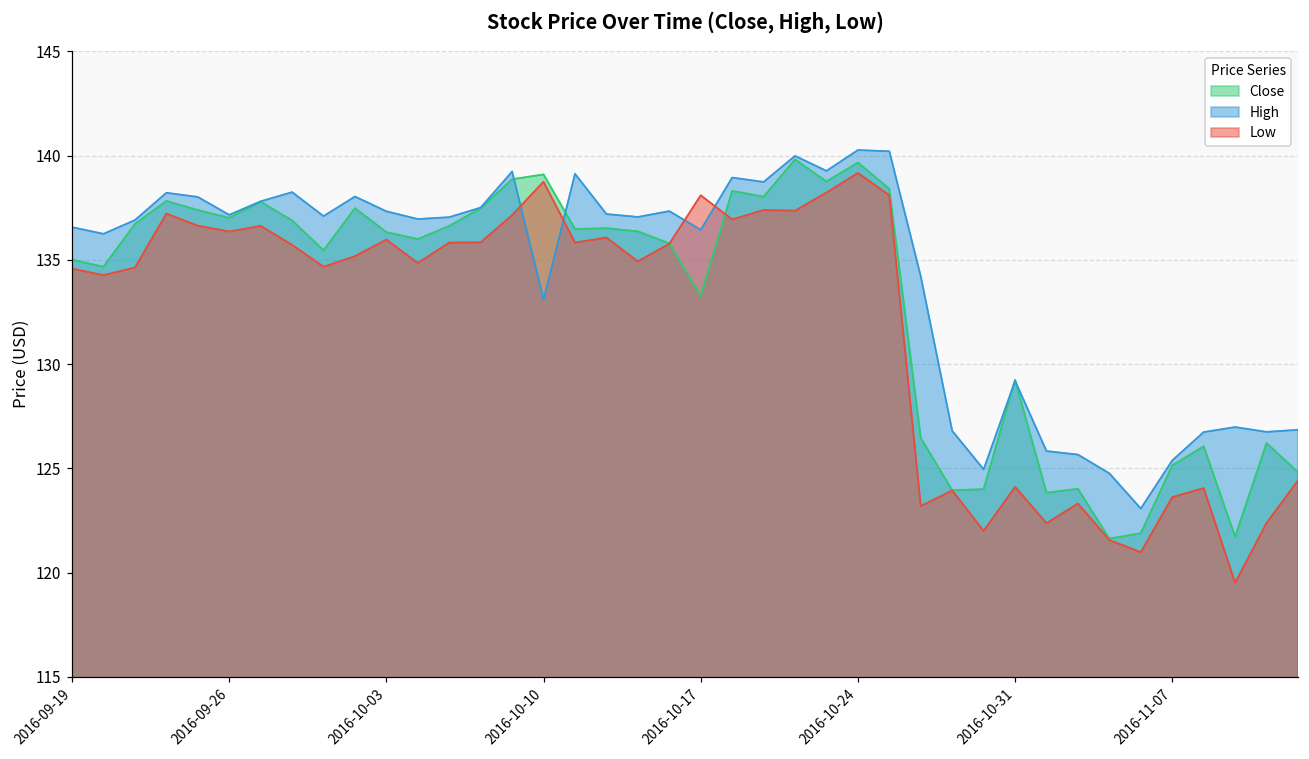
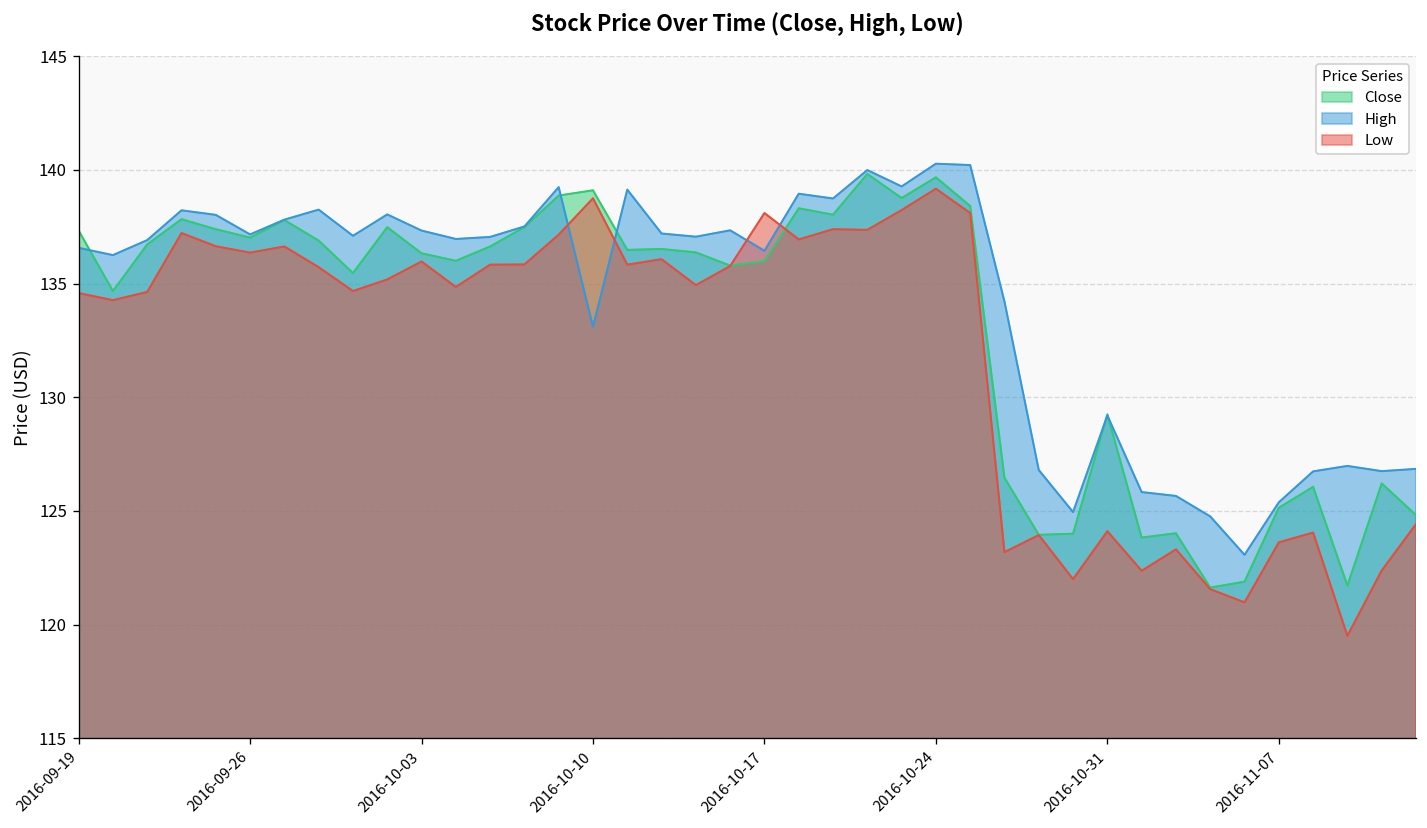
  {
    "Close": {
-     "2016-09-19": 135.0,
+     "2016-09-19": 137.3,
      "2016-09-26": 137.0,
      "2016-10-03": 136.3,
      "2016-10-10": 139.1,
-     "2016-10-17": 133.3,
+     "2016-10-17": 136.0,
      "2016-10-24": 139.7,
      "2016-11-07": 125.1
    },
    "High": {
      "2016-09-19": 136.6,
      "2016-09-26": 137.2,
      "2016-10-03": 137.3,
      "2016-10-10": 133.1,
      "2016-10-17": 136.4,
      "2016-10-24": 140.3,
      "2016-11-07": 125.4
    },
    "Low": {
      "2016-09-19": 134.6,
      "2016-09-26": 136.4,
      "2016-10-03": 136.0,
      "2016-10-10": 138.8,
      "2016-10-17": 138.1,
      "2016-10-24": 139.2,
      "2016-10-31": 124.1,
      "2016-11-07": 123.6
    }
  }
